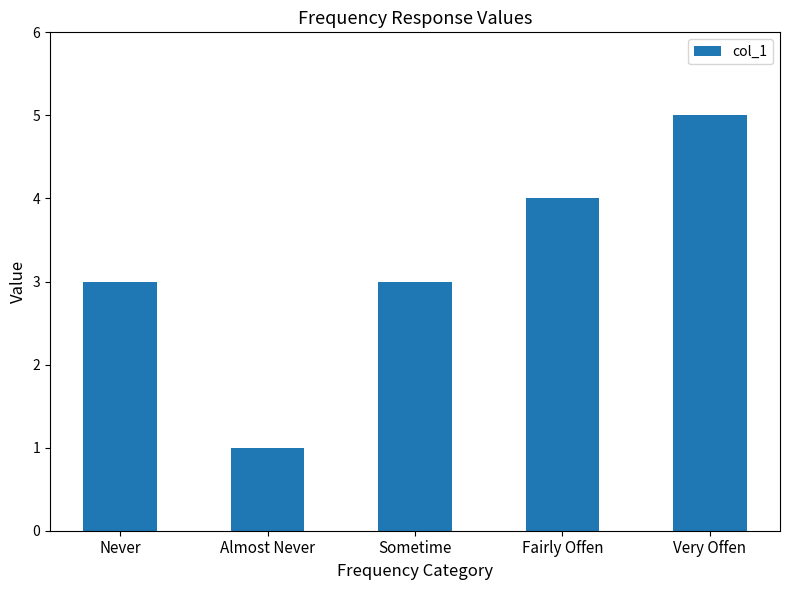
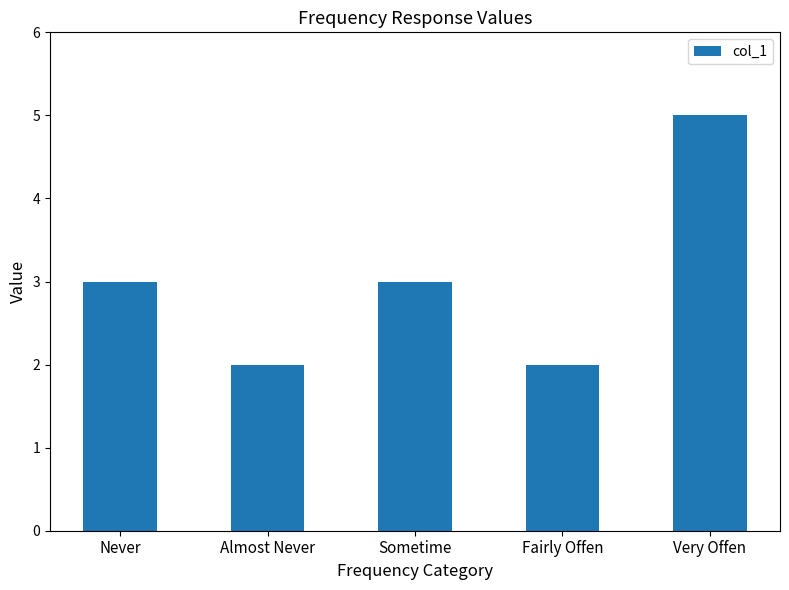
  {
    "Never": 3,
-   "Almost Never": 1,
+   "Almost Never": 2,
    "Sometime": 3,
-   "Fairly Offen": 4,
+   "Fairly Offen": 2,
    "Very Offen": 5
  }
